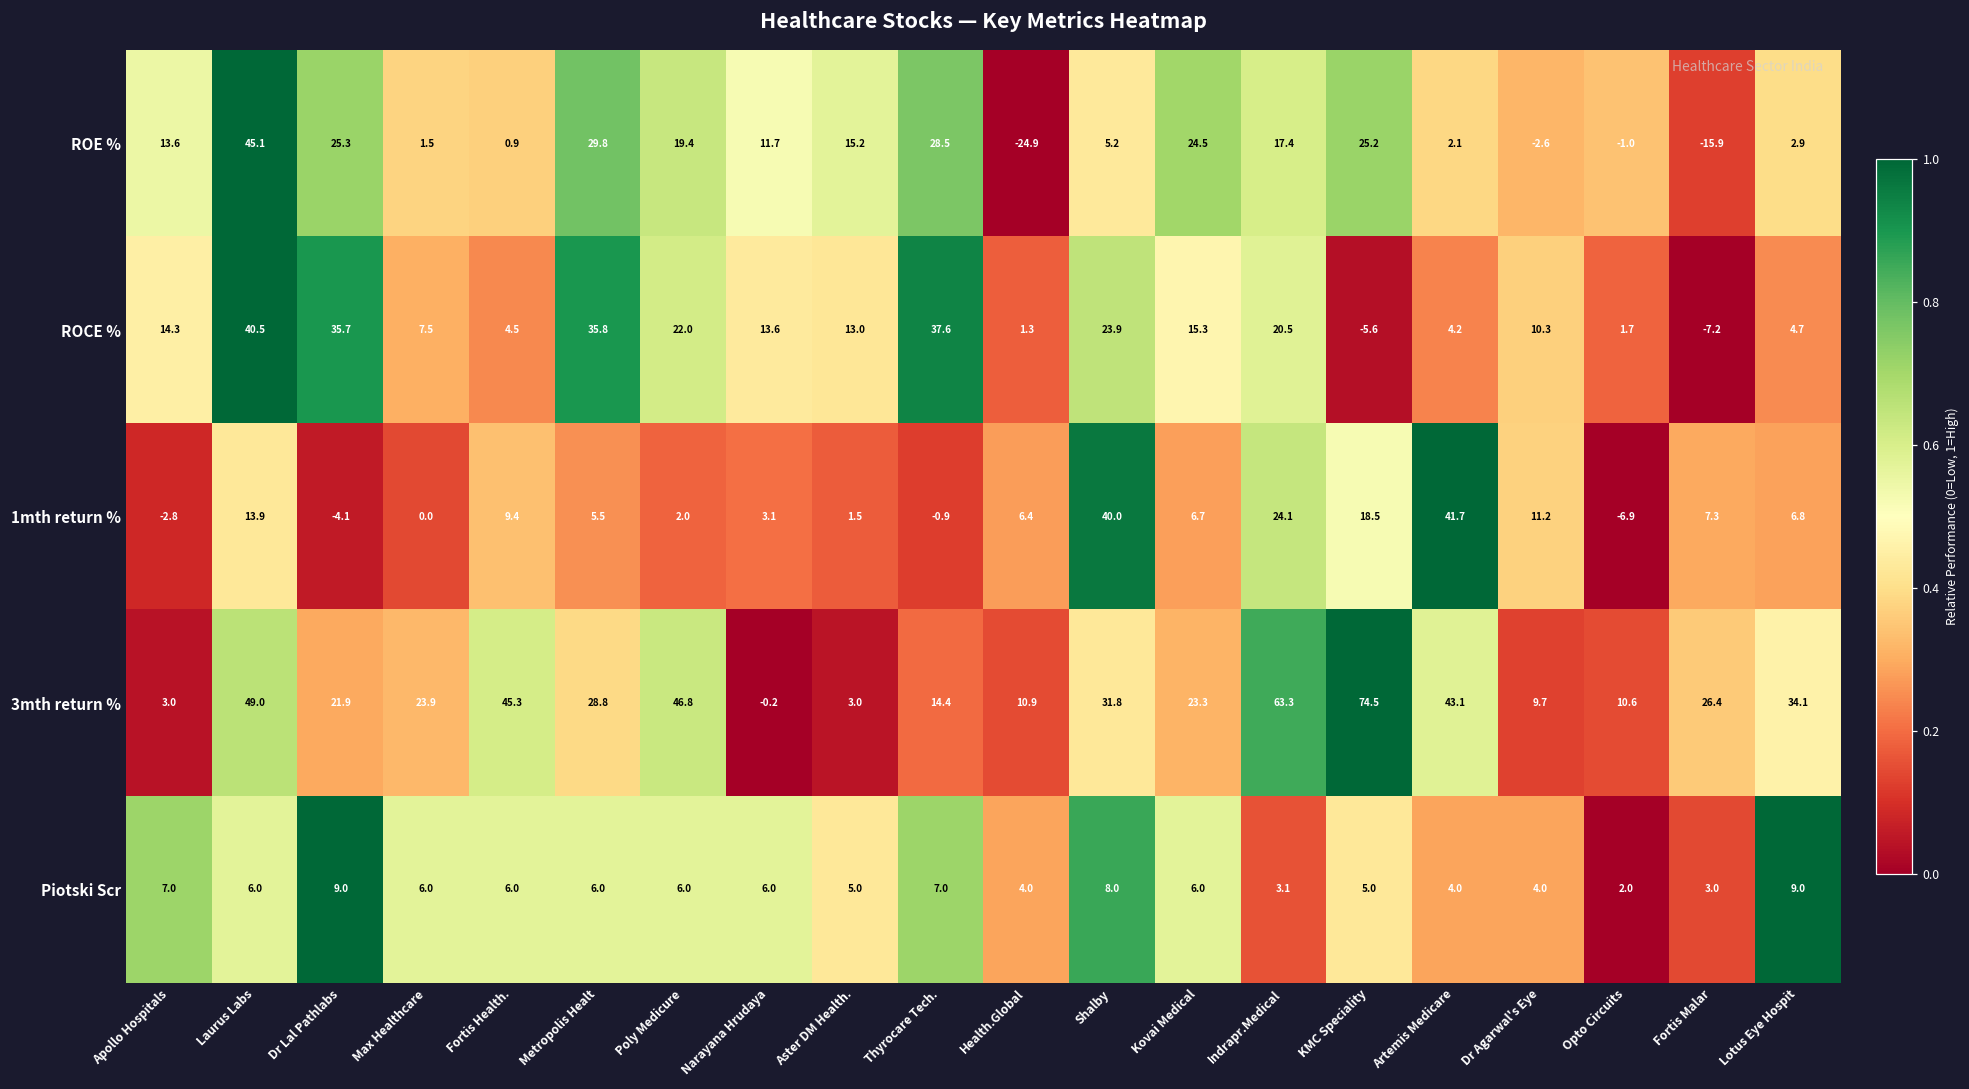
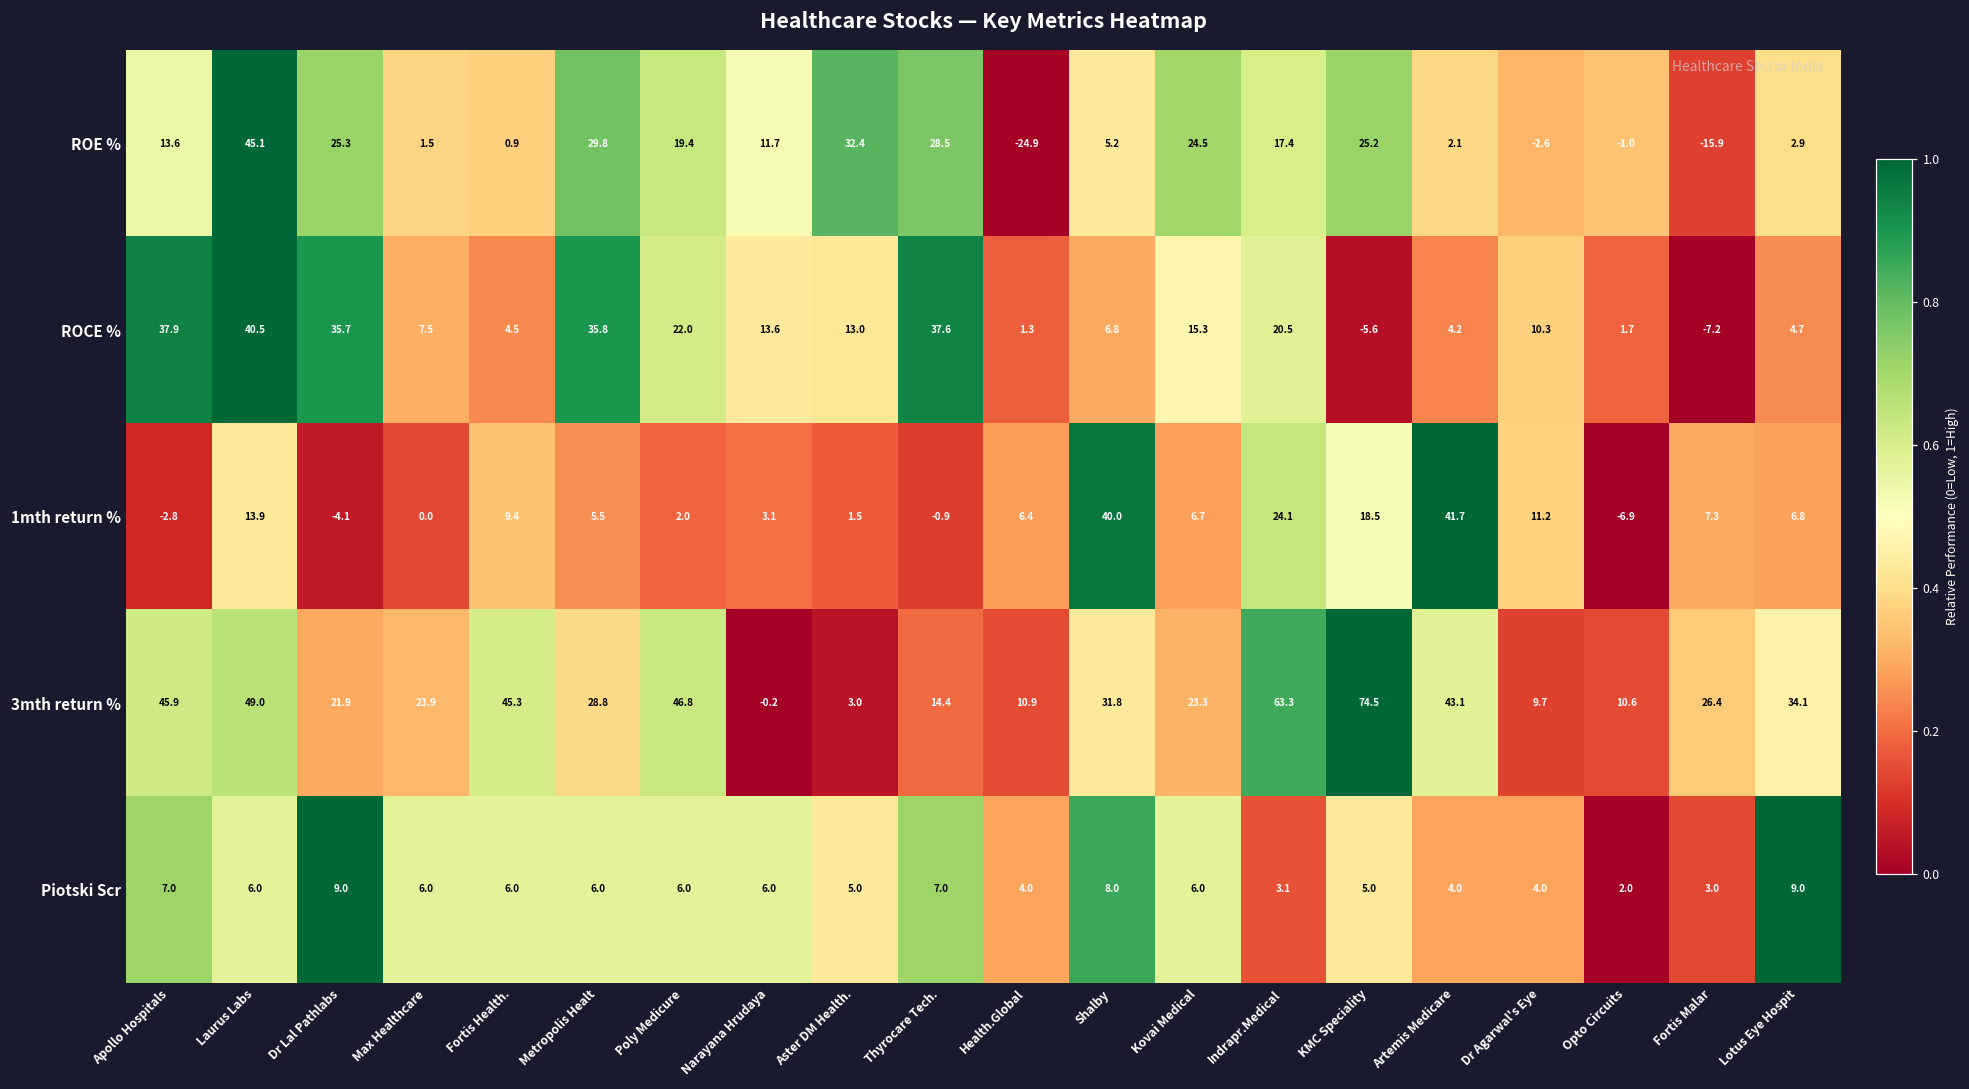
  {
    "ROE %": {
      "Apollo Hospitals": 13.6,
      "Laurus Labs": 45.1,
      "Dr Lal Pathlabs": 25.3,
      "Max Healthcare": 1.5,
      "Fortis Health.": 0.9,
      "Metropolis Healt": 29.8,
      "Poly Medicure": 19.4,
      "Narayana Hrudaya": 11.7,
-     "Aster DM Health.": 15.2,
+     "Aster DM Health.": 32.4,
      "Thyrocare Tech.": 28.5,
      "Health.Global": -24.9,
      "Shalby": 5.2,
      "Kovai Medical": 24.5,
      "Indrapr.Medical": 17.4,
      "KMC Speciality": 25.2,
      "Artemis Medicare": 2.1,
      "Dr Agarwal's Eye": -2.6,
      "Opto Circuits": -1.0,
      "Lotus Eye Hospit": 2.9
    },
    "ROCE %": {
-     "Apollo Hospitals": 14.3,
+     "Apollo Hospitals": 37.9,
      "Laurus Labs": 40.5,
      "Dr Lal Pathlabs": 35.7,
      "Max Healthcare": 7.5,
      "Fortis Health.": 4.5,
      "Metropolis Healt": 35.8,
      "Poly Medicure": 22.0,
      "Narayana Hrudaya": 13.6,
      "Aster DM Health.": 13.0,
      "Thyrocare Tech.": 37.6,
      "Health.Global": 1.3,
-     "Shalby": 23.9,
+     "Shalby": 6.8,
      "Kovai Medical": 15.3,
      "Indrapr.Medical": 20.5,
      "KMC Speciality": -5.6,
      "Artemis Medicare": 4.2,
      "Dr Agarwal's Eye": 10.3,
      "Opto Circuits": 1.7,
      "Fortis Malar": -7.2,
      "Lotus Eye Hospit": 4.7
    },
    "1mth return %": {
      "Apollo Hospitals": -2.8,
      "Laurus Labs": 13.9,
      "Dr Lal Pathlabs": -4.1,
      "Max Healthcare": 0.0,
      "Fortis Health.": 9.4,
      "Metropolis Healt": 5.5,
      "Poly Medicure": 2.0,
      "Narayana Hrudaya": 3.1,
      "Aster DM Health.": 1.5,
      "Thyrocare Tech.": -0.9,
      "Health.Global": 6.4,
      "Shalby": 40.0,
      "Kovai Medical": 6.7,
      "Indrapr.Medical": 24.1,
      "KMC Speciality": 18.5,
      "Artemis Medicare": 41.7,
      "Dr Agarwal's Eye": 11.2,
      "Opto Circuits": -6.9,
      "Fortis Malar": 7.3,
      "Lotus Eye Hospit": 6.8
    },
    "3mth return %": {
-     "Apollo Hospitals": 3.0,
+     "Apollo Hospitals": 45.9,
      "Laurus Labs": 49.0,
      "Dr Lal Pathlabs": 21.9,
      "Max Healthcare": 23.9,
      "Fortis Health.": 45.3,
      "Metropolis Healt": 28.8,
      "Poly Medicure": 46.8,
      "Narayana Hrudaya": -0.2,
      "Aster DM Health.": 3.0,
      "Thyrocare Tech.": 14.4,
      "Health.Global": 10.9,
      "Shalby": 31.8,
      "Kovai Medical": 23.3,
      "Indrapr.Medical": 63.3,
      "KMC Speciality": 74.5,
      "Artemis Medicare": 43.1,
      "Dr Agarwal's Eye": 9.7,
      "Opto Circuits": 10.6,
      "Fortis Malar": 26.4,
      "Lotus Eye Hospit": 34.1
    },
    "Piotski Scr": {
      "Apollo Hospitals": 7.0,
      "Laurus Labs": 6.0,
      "Dr Lal Pathlabs": 9.0,
      "Max Healthcare": 6.0,
      "Fortis Health.": 6.0,
      "Metropolis Healt": 6.0,
      "Poly Medicure": 6.0,
      "Narayana Hrudaya": 6.0,
      "Aster DM Health.": 5.0,
      "Thyrocare Tech.": 7.0,
      "Health.Global": 4.0,
      "Shalby": 8.0,
      "Kovai Medical": 6.0,
      "Indrapr.Medical": 3.1,
      "KMC Speciality": 5.0,
      "Artemis Medicare": 4.0,
      "Dr Agarwal's Eye": 4.0,
      "Opto Circuits": 2.0,
      "Fortis Malar": 3.0,
      "Lotus Eye Hospit": 9.0
    }
  }
